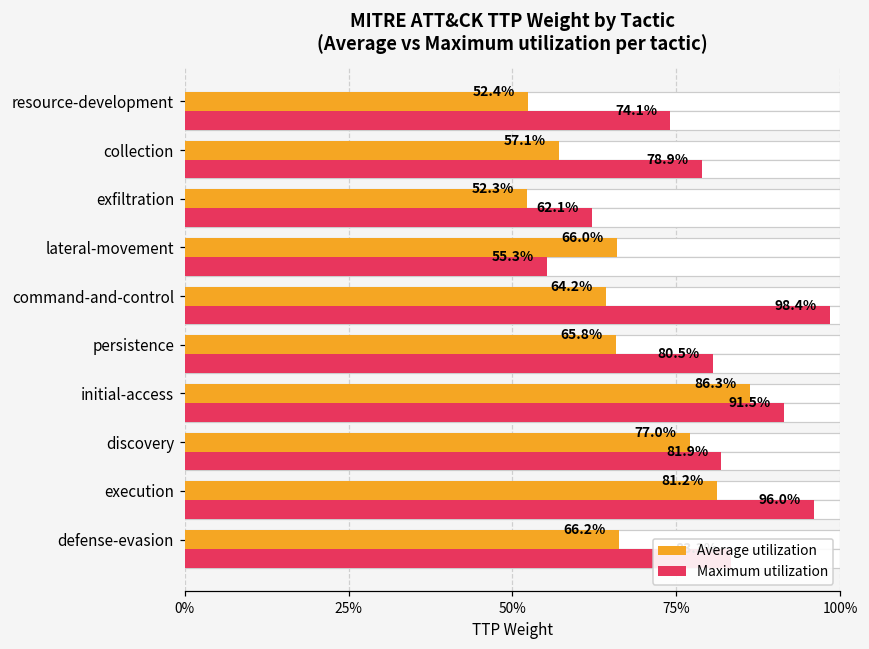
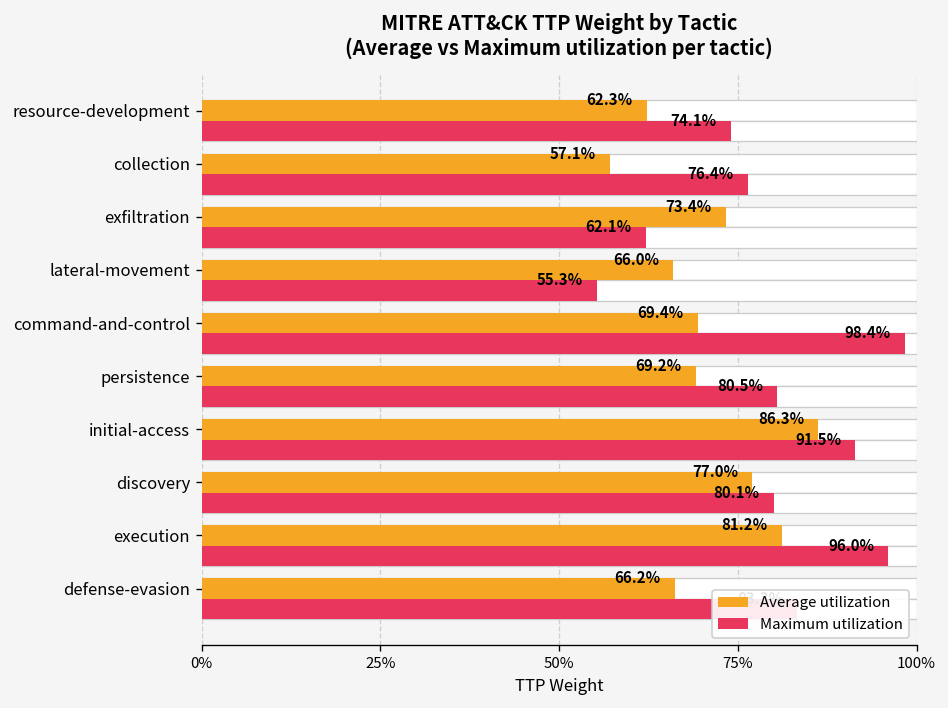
  {
    "Average utilization": {
-     "resource-development": "52.4%",
-     "exfiltration": "52.3%",
-     "command-and-control": "64.2%",
-     "persistence": "65.8%"
+     "resource-development": "62.3%",
+     "exfiltration": "73.4%",
+     "command-and-control": "69.4%",
+     "persistence": "69.2%"
    },
    "Maximum utilization": {
-     "collection": "78.9%",
-     "discovery": "81.9%"
+     "collection": "76.4%",
+     "discovery": "80.1%"
    }
  }
